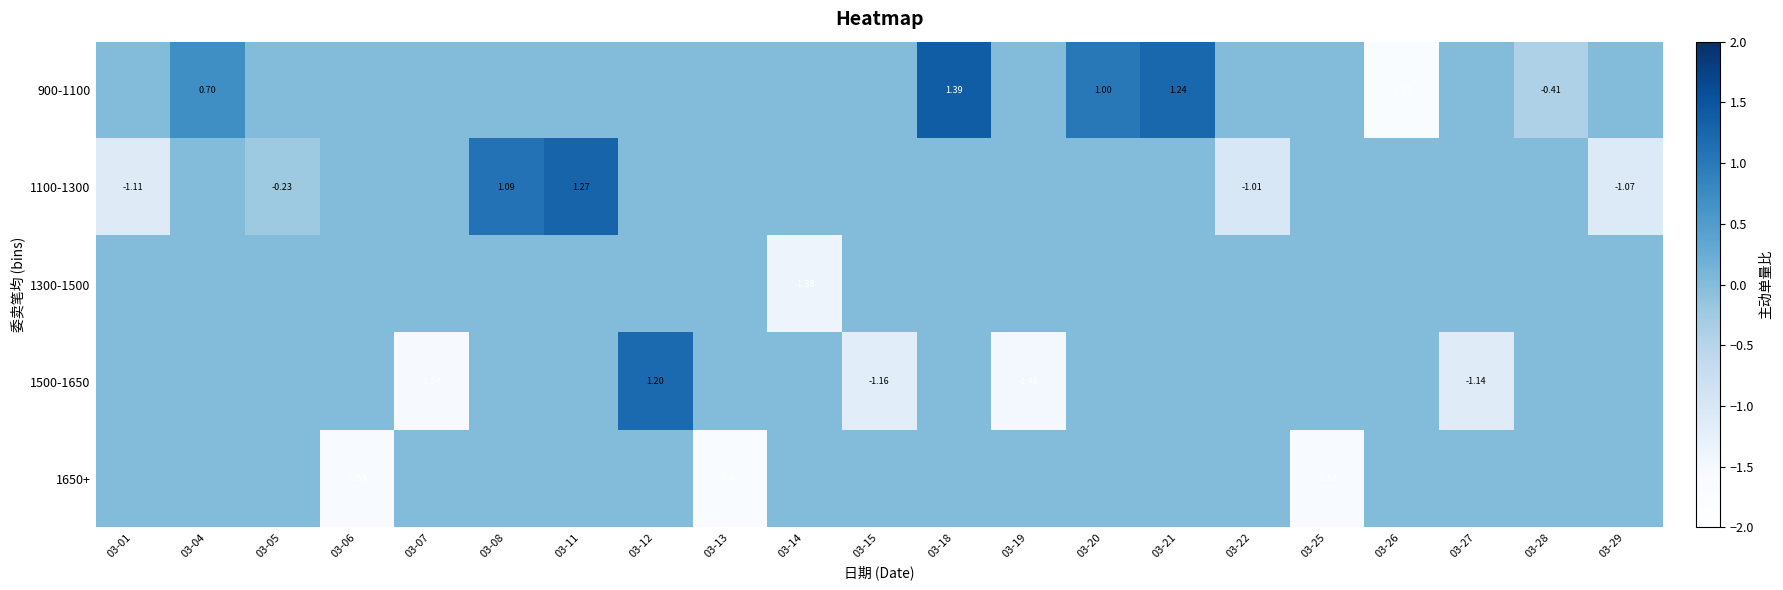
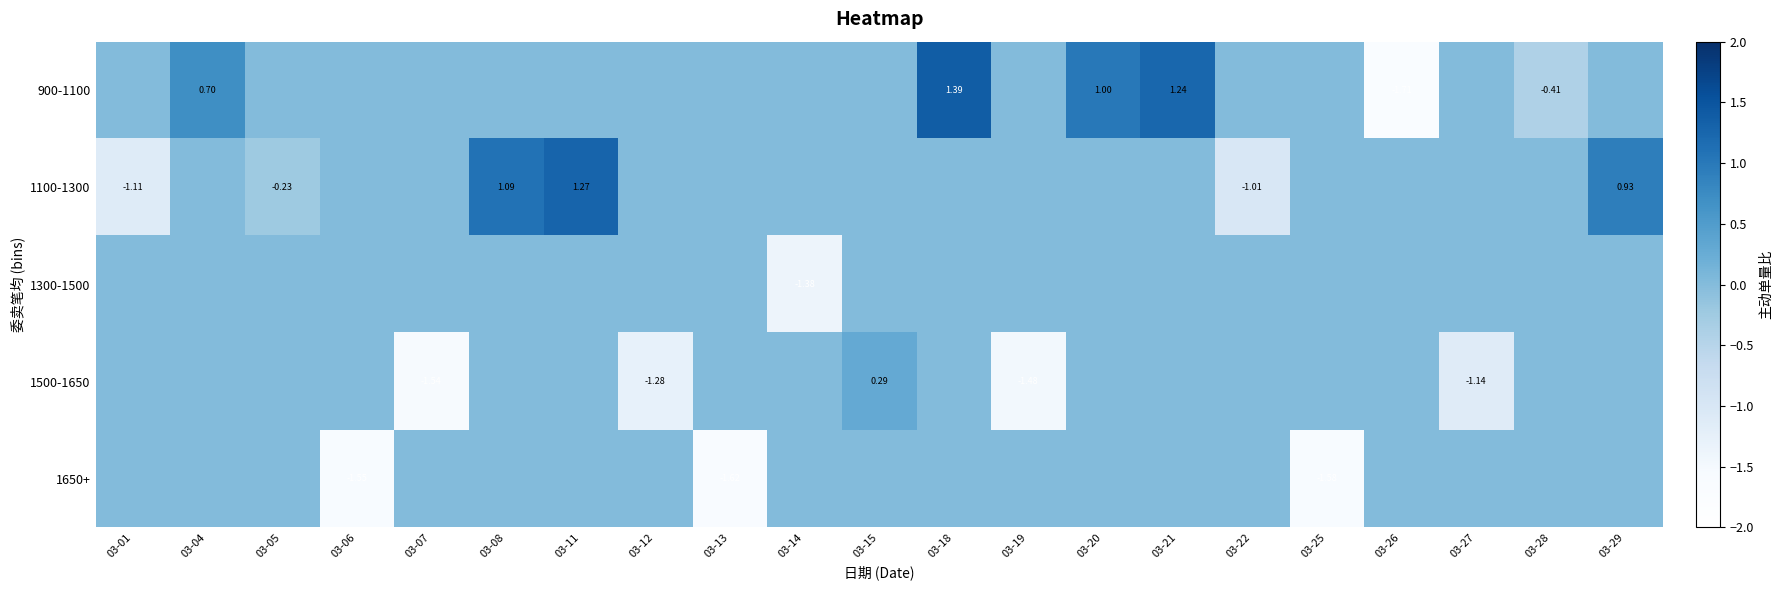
  {
    "900-1100": {
      "03-04": 0.70,
      "03-18": 1.39,
      "03-20": 1.00,
      "03-21": 1.24,
      "03-28": -0.41
    },
    "1100-1300": {
      "03-01": -1.11,
      "03-05": -0.23,
      "03-08": 1.09,
      "03-11": 1.27,
      "03-22": -1.01,
-     "03-29": -1.07
+     "03-29": 0.93
    },
    "1500-1650": {
-     "03-12": 1.20,
-     "03-15": -1.16,
+     "03-12": -1.28,
+     "03-15": 0.29,
      "03-27": -1.14
    }
  }
